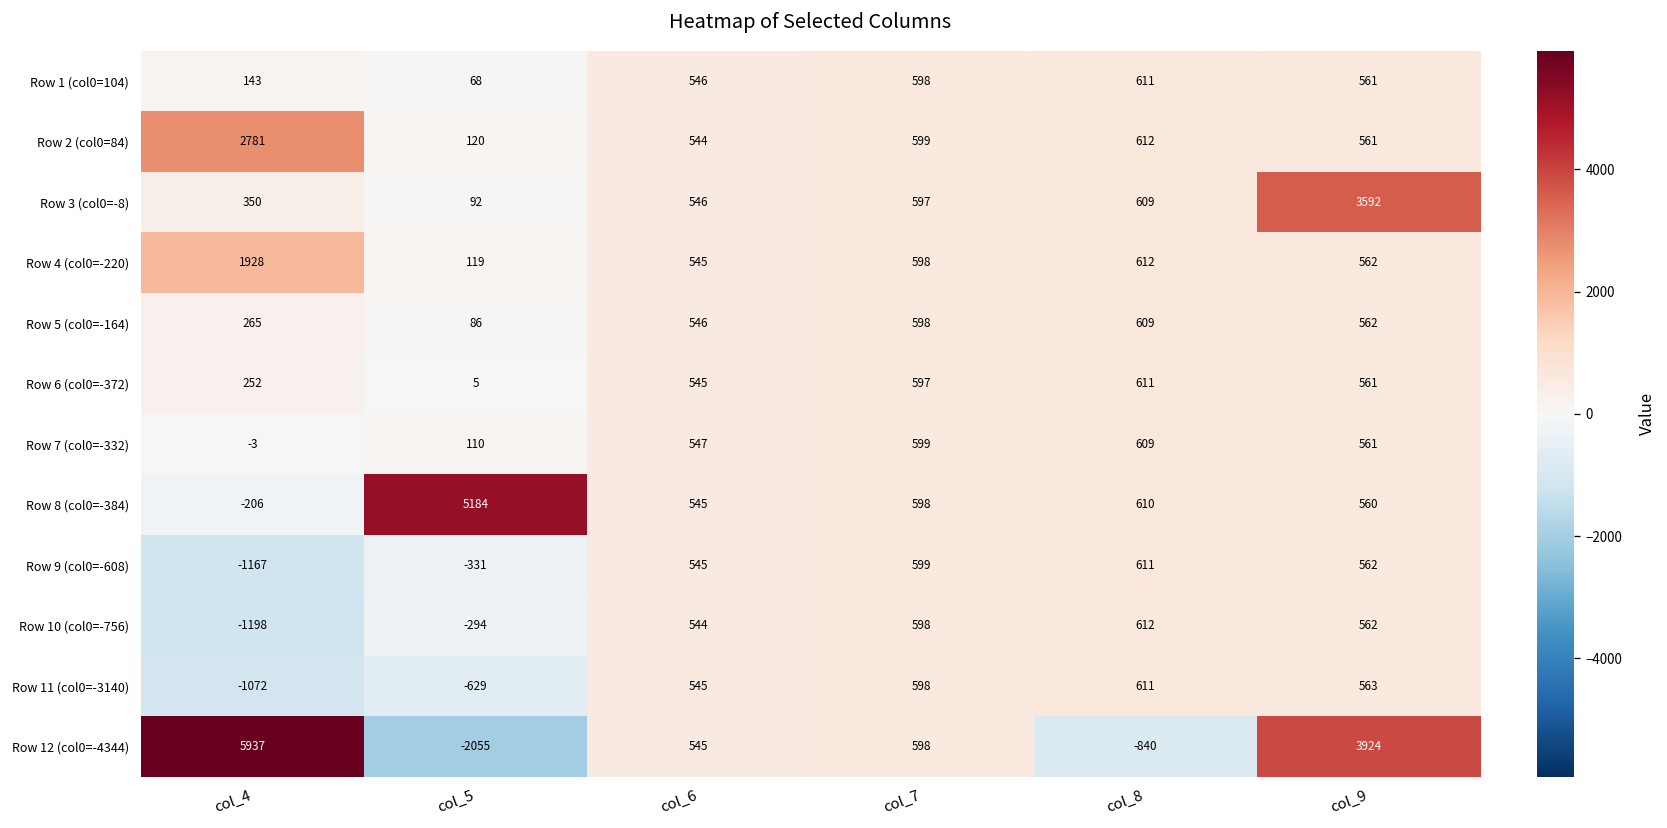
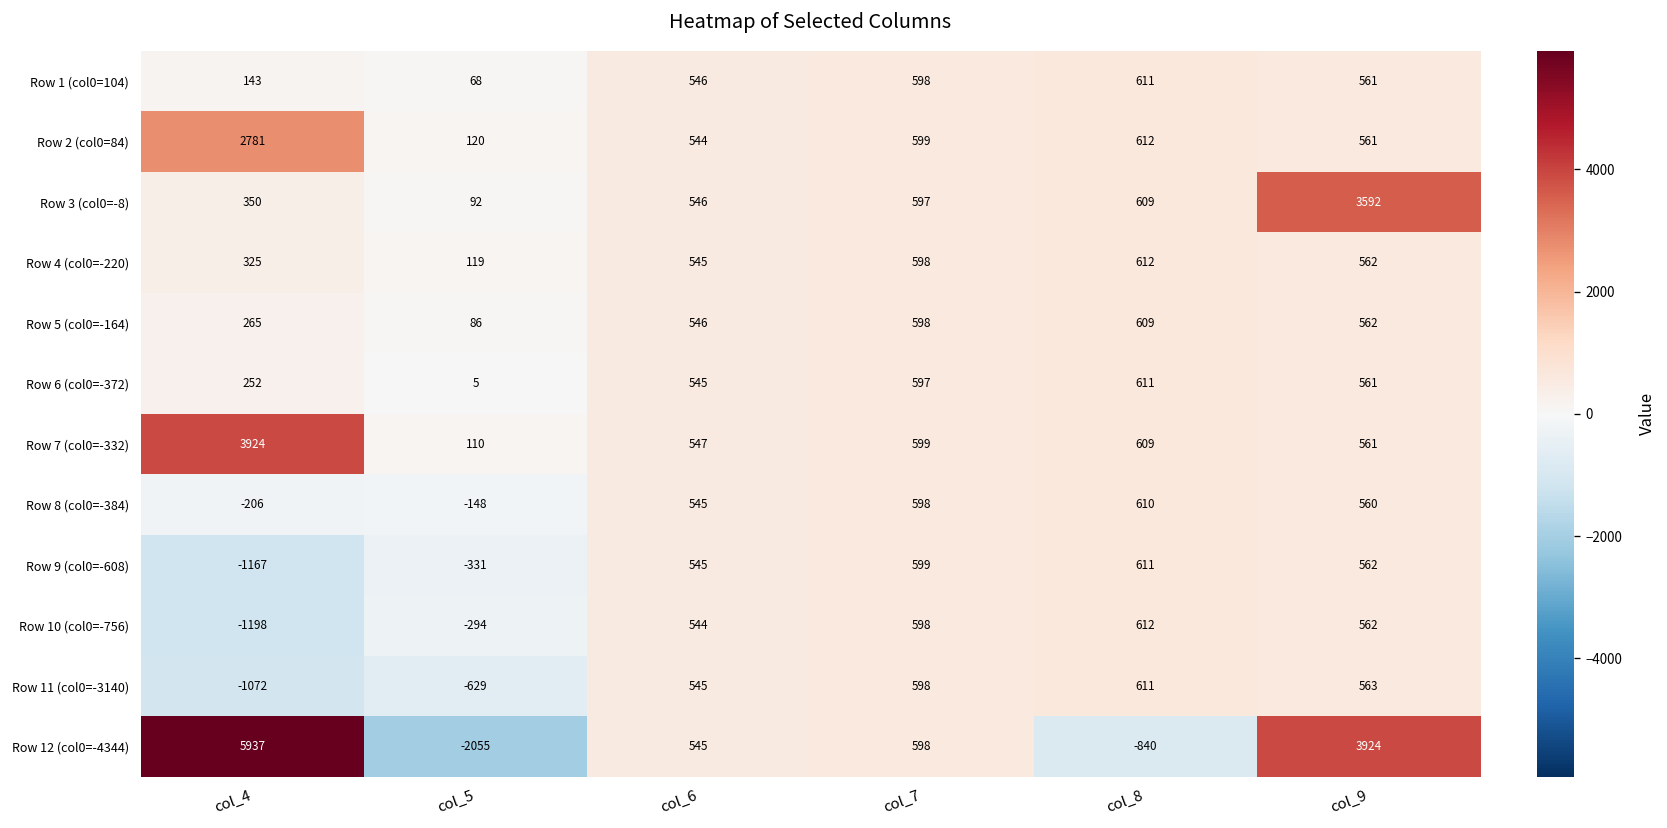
  {
    "Row 1 (col0=104)": {
      "col_4": 143,
      "col_5": 68,
      "col_6": 546,
      "col_7": 598,
      "col_8": 611,
      "col_9": 561
    },
    "Row 2 (col0=84)": {
      "col_4": 2781,
      "col_5": 120,
      "col_6": 544,
      "col_7": 599,
      "col_8": 612,
      "col_9": 561
    },
    "Row 3 (col0=-8)": {
      "col_4": 350,
      "col_5": 92,
      "col_6": 546,
      "col_7": 597,
      "col_8": 609,
      "col_9": 3592
    },
    "Row 4 (col0=-220)": {
-     "col_4": 1928,
+     "col_4": 325,
      "col_5": 119,
      "col_6": 545,
      "col_7": 598,
      "col_8": 612,
      "col_9": 562
    },
    "Row 5 (col0=-164)": {
      "col_4": 265,
      "col_5": 86,
      "col_6": 546,
      "col_7": 598,
      "col_8": 609,
      "col_9": 562
    },
    "Row 6 (col0=-372)": {
      "col_4": 252,
      "col_5": 5,
      "col_6": 545,
      "col_7": 597,
      "col_8": 611,
      "col_9": 561
    },
    "Row 7 (col0=-332)": {
-     "col_4": -3,
+     "col_4": 3924,
      "col_5": 110,
      "col_6": 547,
      "col_7": 599,
      "col_8": 609,
      "col_9": 561
    },
    "Row 8 (col0=-384)": {
      "col_4": -206,
-     "col_5": 5184,
+     "col_5": -148,
      "col_6": 545,
      "col_7": 598,
      "col_8": 610,
      "col_9": 560
    },
    "Row 9 (col0=-608)": {
      "col_4": -1167,
      "col_5": -331,
      "col_6": 545,
      "col_7": 599,
      "col_8": 611,
      "col_9": 562
    },
    "Row 10 (col0=-756)": {
      "col_4": -1198,
      "col_5": -294,
      "col_6": 544,
      "col_7": 598,
      "col_8": 612,
      "col_9": 562
    },
    "Row 11 (col0=-3140)": {
      "col_4": -1072,
      "col_5": -629,
      "col_6": 545,
      "col_7": 598,
      "col_8": 611,
      "col_9": 563
    },
    "Row 12 (col0=-4344)": {
      "col_4": 5937,
      "col_5": -2055,
      "col_6": 545,
      "col_7": 598,
      "col_8": -840,
      "col_9": 3924
    }
  }
